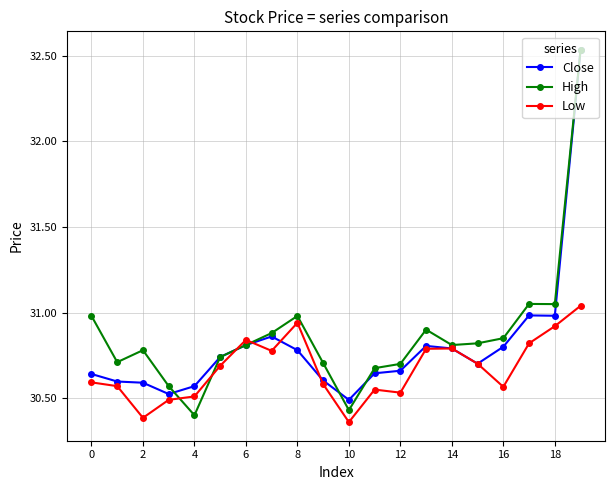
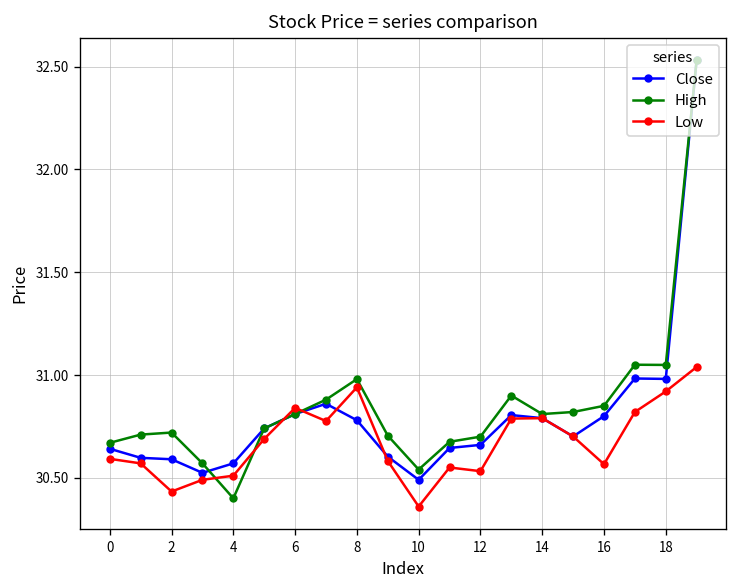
  {
    "Close": {
      "0": 30.64,
      "2": 30.59,
      "4": 30.57,
      "8": 30.78,
      "10": 30.49,
      "12": 30.66,
      "16": 30.80,
      "18": 30.98
    },
    "High": {
-     "0": 30.98,
-     "2": 30.78,
+     "0": 30.67,
+     "2": 30.72,
      "4": 30.40,
      "8": 30.98,
-     "10": 30.43,
+     "10": 30.54,
      "12": 30.70,
      "14": 30.81,
      "16": 30.85,
      "18": 31.05
    },
    "Low": {
      "0": 30.59,
-     "2": 30.39,
+     "2": 30.43,
      "4": 30.51,
      "6": 30.84,
      "8": 30.94,
      "10": 30.36,
      "12": 30.53,
      "16": 30.57,
      "18": 30.92
    }
  }
